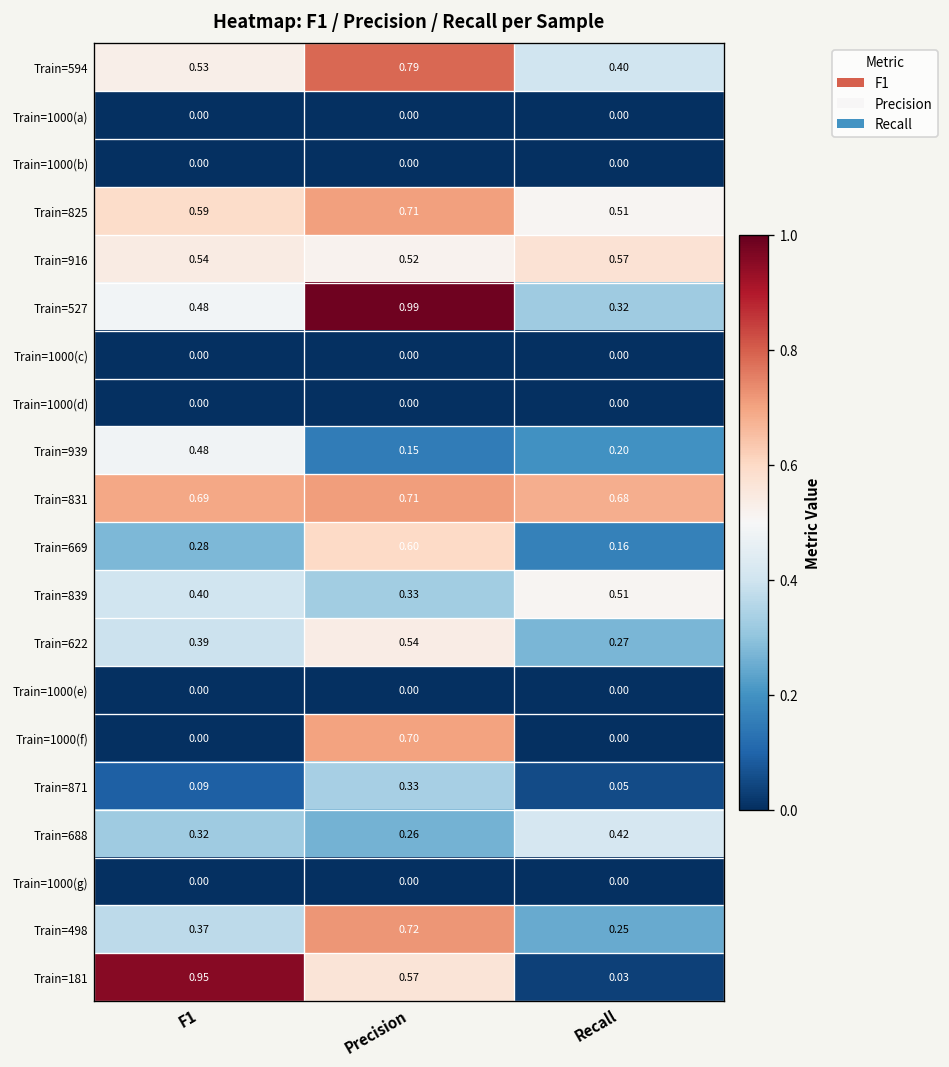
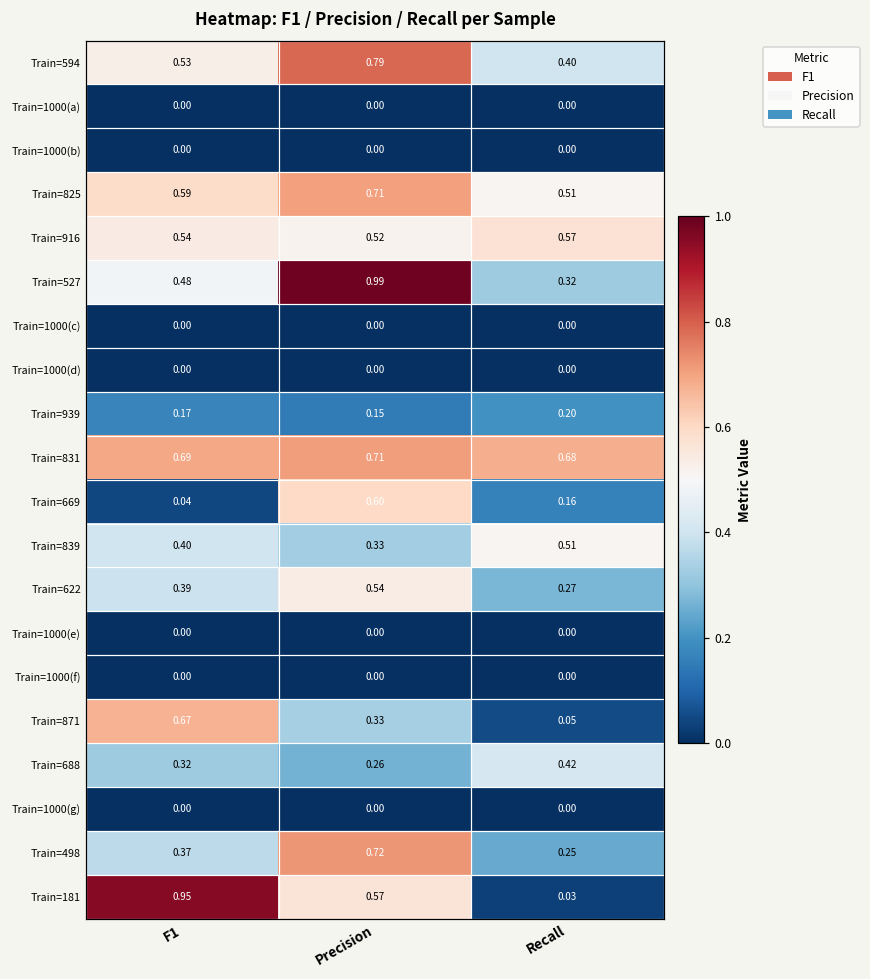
  {
    "Train=594": {
      "F1": 0.53,
      "Precision": 0.79,
      "Recall": 0.40
    },
    "Train=1000(a)": {
      "F1": 0.00,
      "Precision": 0.00,
      "Recall": 0.00
    },
    "Train=1000(b)": {
      "F1": 0.00,
      "Precision": 0.00,
      "Recall": 0.00
    },
    "Train=825": {
      "F1": 0.59,
      "Precision": 0.71,
      "Recall": 0.51
    },
    "Train=916": {
      "F1": 0.54,
      "Precision": 0.52,
      "Recall": 0.57
    },
    "Train=527": {
      "F1": 0.48,
      "Precision": 0.99,
      "Recall": 0.32
    },
    "Train=1000(c)": {
      "F1": 0.00,
      "Precision": 0.00,
      "Recall": 0.00
    },
    "Train=1000(d)": {
      "F1": 0.00,
      "Precision": 0.00,
      "Recall": 0.00
    },
    "Train=939": {
-     "F1": 0.48,
+     "F1": 0.17,
      "Precision": 0.15,
      "Recall": 0.20
    },
    "Train=831": {
      "F1": 0.69,
      "Precision": 0.71,
      "Recall": 0.68
    },
    "Train=669": {
-     "F1": 0.28,
+     "F1": 0.04,
      "Precision": 0.60,
      "Recall": 0.16
    },
    "Train=839": {
      "F1": 0.40,
      "Precision": 0.33,
      "Recall": 0.51
    },
    "Train=622": {
      "F1": 0.39,
      "Precision": 0.54,
      "Recall": 0.27
    },
    "Train=1000(e)": {
      "F1": 0.00,
      "Precision": 0.00,
      "Recall": 0.00
    },
    "Train=1000(f)": {
      "F1": 0.00,
-     "Precision": 0.70,
+     "Precision": 0.00,
      "Recall": 0.00
    },
    "Train=871": {
-     "F1": 0.09,
+     "F1": 0.67,
      "Precision": 0.33,
      "Recall": 0.05
    },
    "Train=688": {
      "F1": 0.32,
      "Precision": 0.26,
      "Recall": 0.42
    },
    "Train=1000(g)": {
      "F1": 0.00,
      "Precision": 0.00,
      "Recall": 0.00
    },
    "Train=498": {
      "F1": 0.37,
      "Precision": 0.72,
      "Recall": 0.25
    },
    "Train=181": {
      "F1": 0.95,
      "Precision": 0.57,
      "Recall": 0.03
    }
  }
